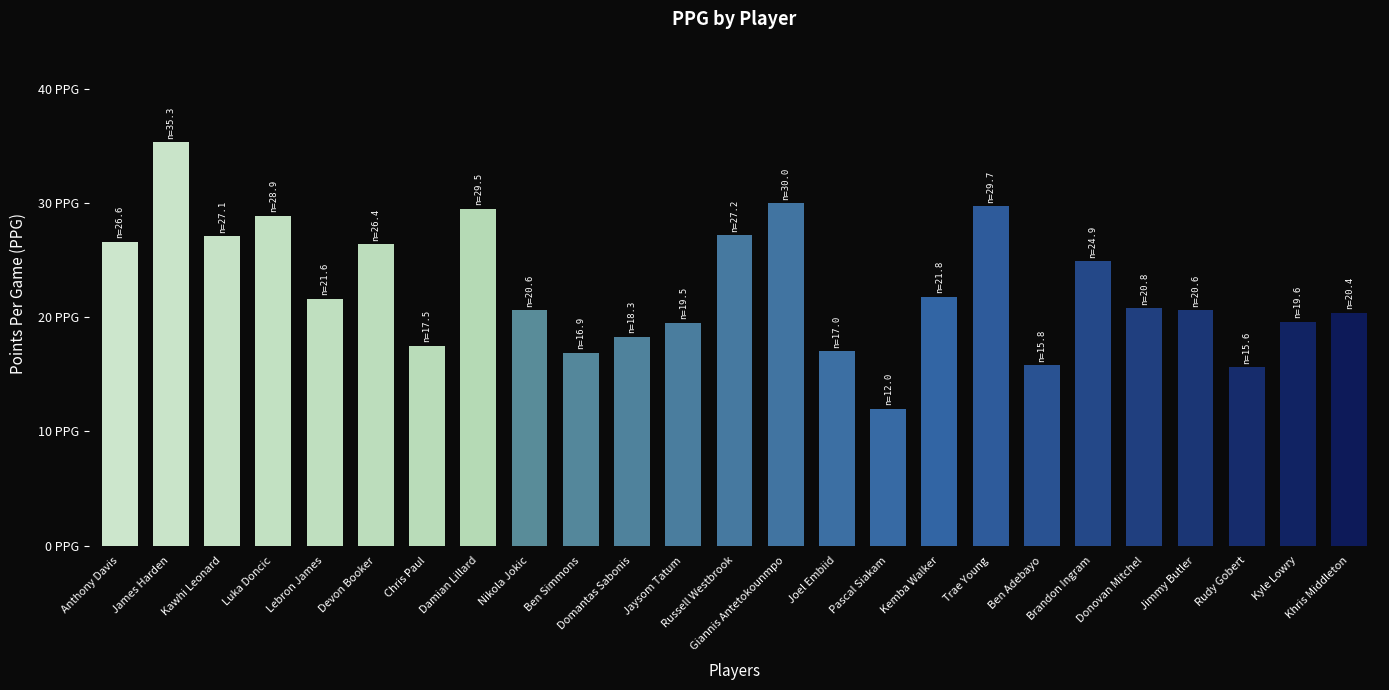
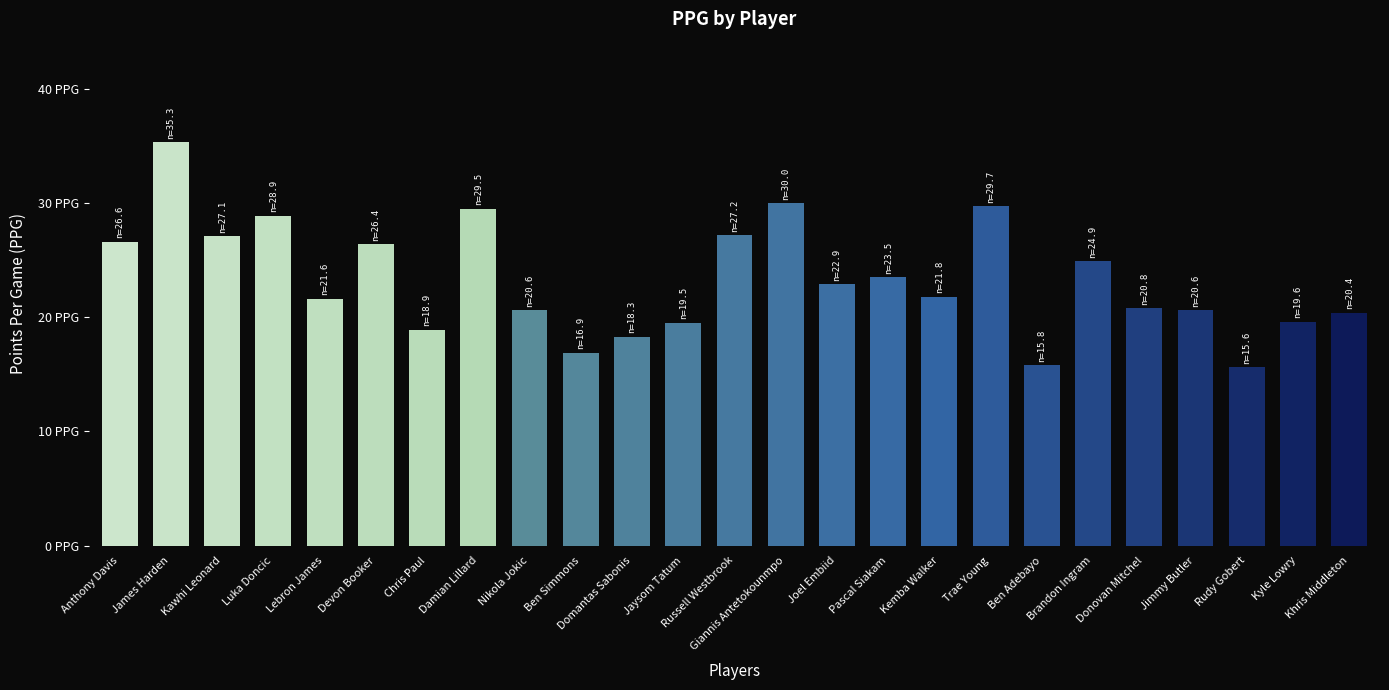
  {
    "Anthony Davis": 26.6,
    "James Harden": 35.3,
    "Kawhi Leonard": 27.1,
    "Luka Doncic": 28.9,
    "Lebron James": 21.6,
    "Devon Booker": 26.4,
-   "Chris Paul": 17.5,
+   "Chris Paul": 18.9,
    "Damian Lillard": 29.5,
    "Nikola Jokic": 20.6,
    "Ben Simmons": 16.9,
    "Domantas Sabonis": 18.3,
    "Jaysom Tatum": 19.5,
    "Russell Westbrook": 27.2,
    "Giannis Antetokounmpo": 30.0,
-   "Joel Embiid": 17.0,
-   "Pascal Siakam": 12.0,
+   "Joel Embiid": 22.9,
+   "Pascal Siakam": 23.5,
    "Kemba Walker": 21.8,
    "Trae Young": 29.7,
    "Ben Adebayo": 15.8,
    "Brandon Ingram": 24.9,
    "Donovan Mitchel": 20.8,
    "Jimmy Butler": 20.6,
    "Rudy Gobert": 15.6,
    "Kyle Lowry": 19.6,
    "Khris Middleton": 20.4
  }
